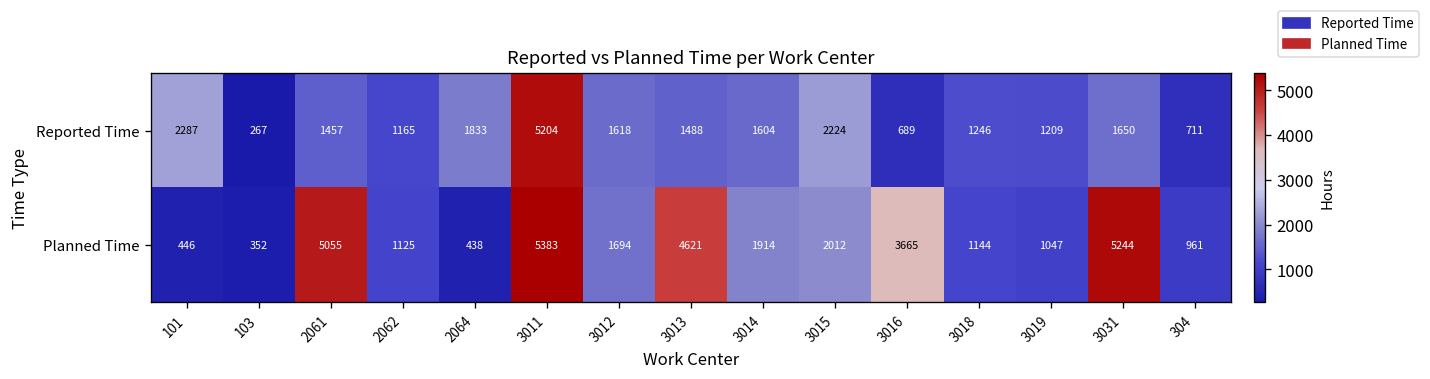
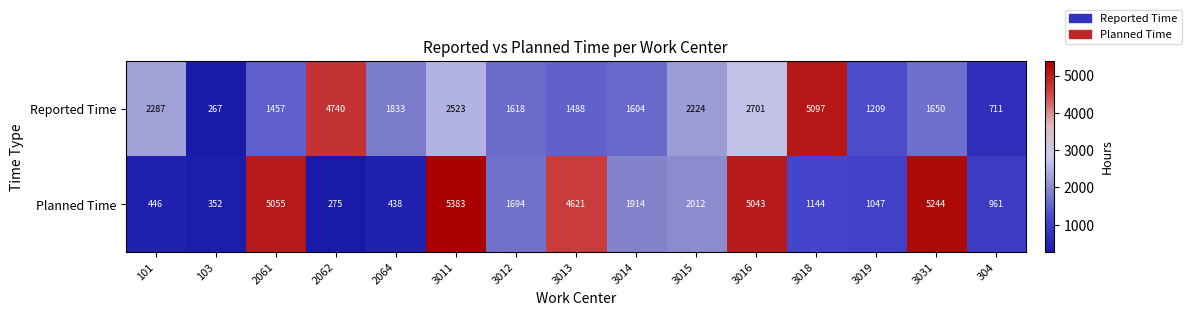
  {
    "Reported Time": {
      "101": 2287,
      "103": 267,
      "2061": 1457,
-     "2062": 1165,
+     "2062": 4740,
      "2064": 1833,
-     "3011": 5204,
+     "3011": 2523,
      "3012": 1618,
      "3013": 1488,
      "3014": 1604,
      "3015": 2224,
-     "3016": 689,
-     "3018": 1246,
+     "3016": 2701,
+     "3018": 5097,
      "3019": 1209,
      "3031": 1650,
      "304": 711
    },
    "Planned Time": {
      "101": 446,
      "103": 352,
      "2061": 5055,
-     "2062": 1125,
+     "2062": 275,
      "2064": 438,
      "3011": 5383,
      "3012": 1694,
      "3013": 4621,
      "3014": 1914,
      "3015": 2012,
-     "3016": 3665,
+     "3016": 5043,
      "3018": 1144,
      "3019": 1047,
      "3031": 5244,
      "304": 961
    }
  }
